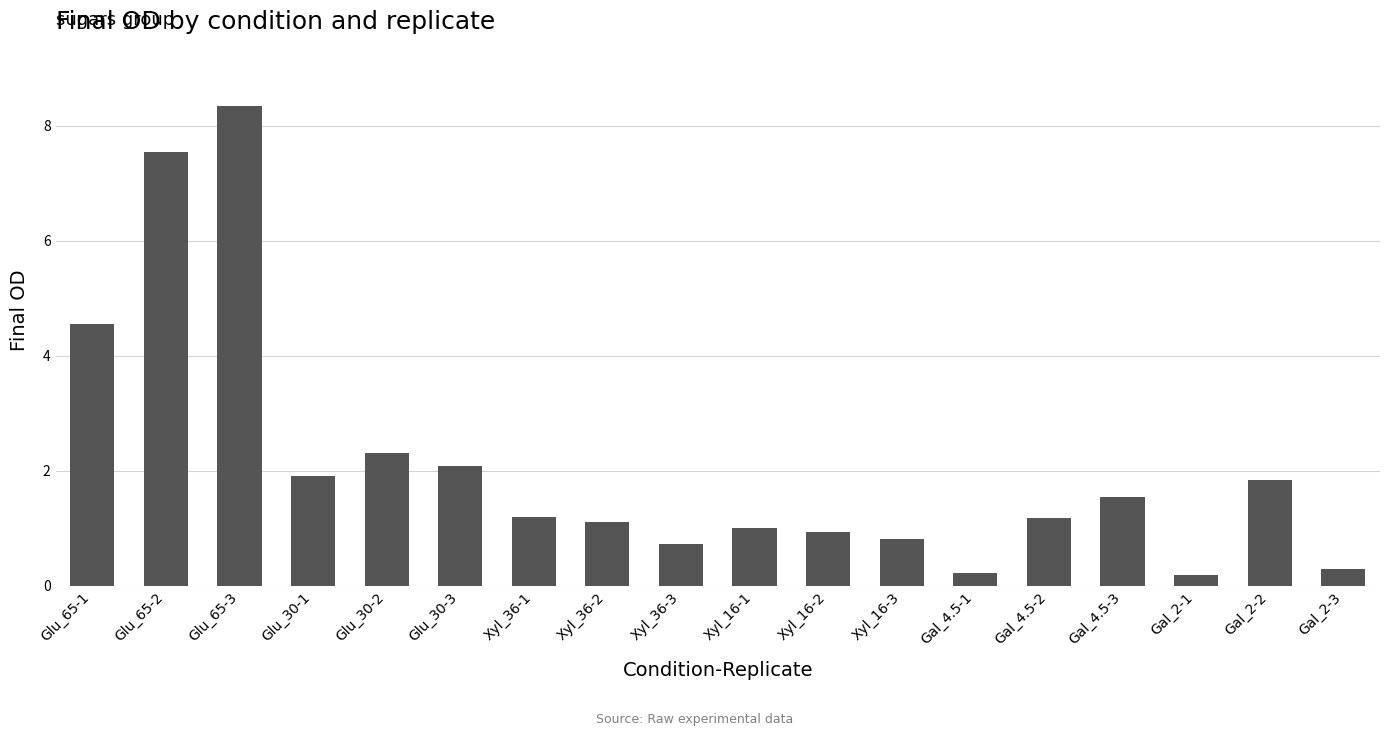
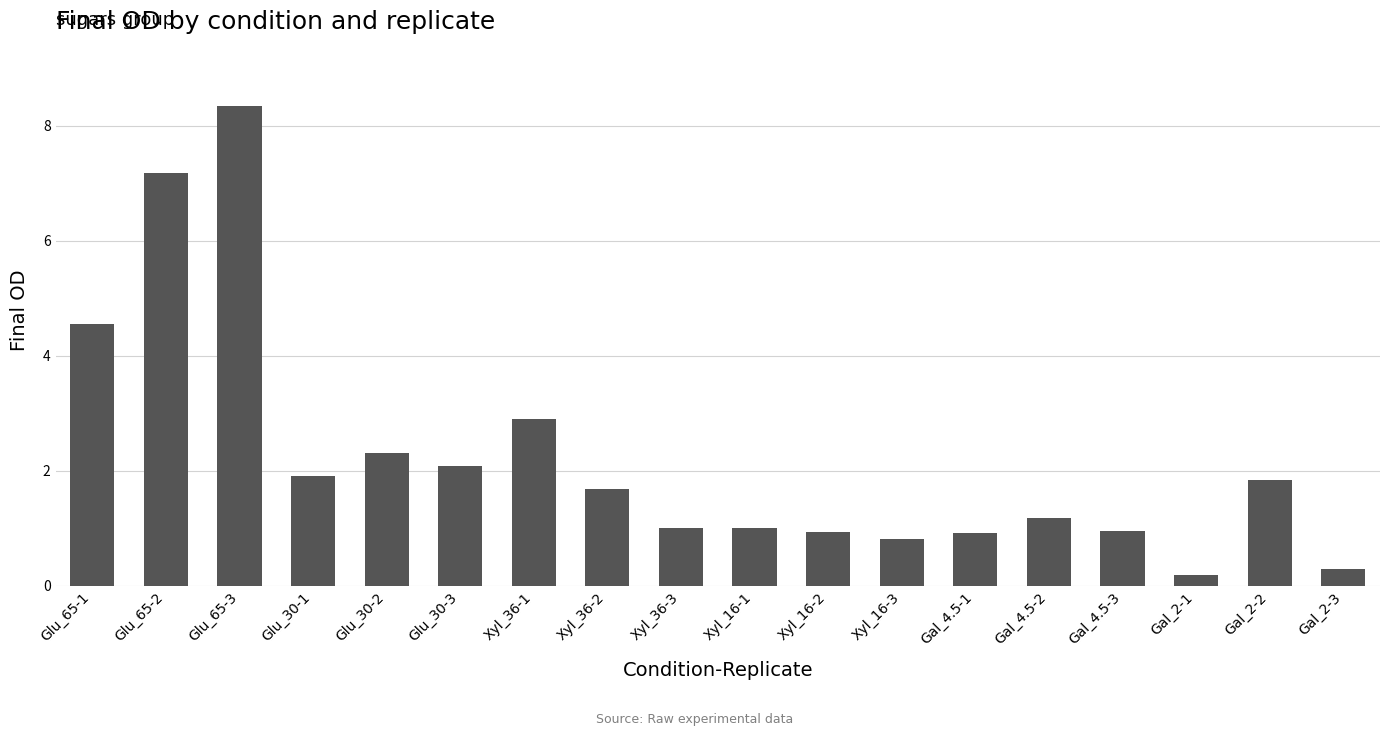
  {
    "Glu_65-1": 4.6,
-   "Glu_65-2": 7.6,
+   "Glu_65-2": 7.2,
    "Glu_65-3": 8.3,
    "Glu_30-1": 1.9,
    "Glu_30-2": 2.3,
    "Glu_30-3": 2.1,
-   "Xyl_36-1": 1.2,
-   "Xyl_36-2": 1.1,
-   "Xyl_36-3": 0.7,
+   "Xyl_36-1": 2.9,
+   "Xyl_36-2": 1.7,
+   "Xyl_36-3": 1.0,
    "Xyl_16-1": 1.0,
    "Xyl_16-2": 0.9,
    "Xyl_16-3": 0.8,
-   "Gal_4.5-1": 0.2,
+   "Gal_4.5-1": 0.9,
    "Gal_4.5-2": 1.2,
-   "Gal_4.5-3": 1.5,
+   "Gal_4.5-3": 1.0,
    "Gal_2-1": 0.2,
    "Gal_2-2": 1.8,
    "Gal_2-3": 0.3
  }
